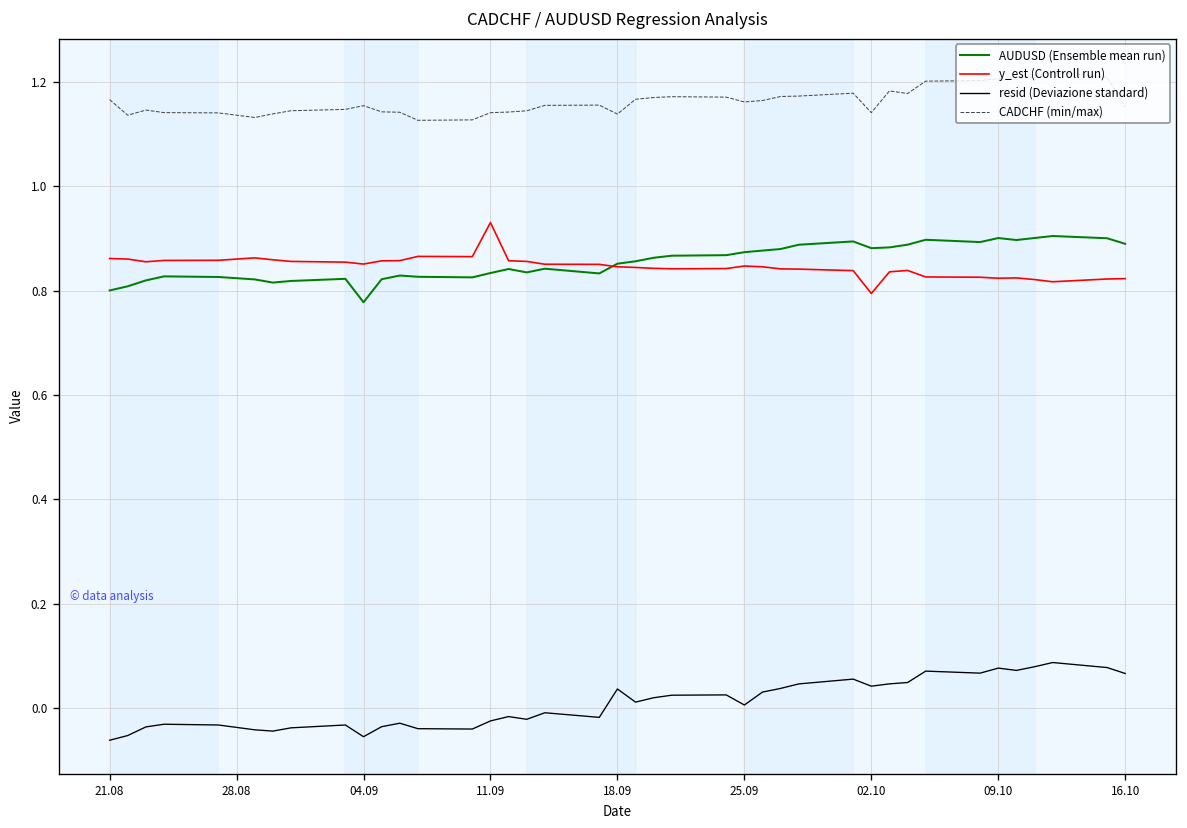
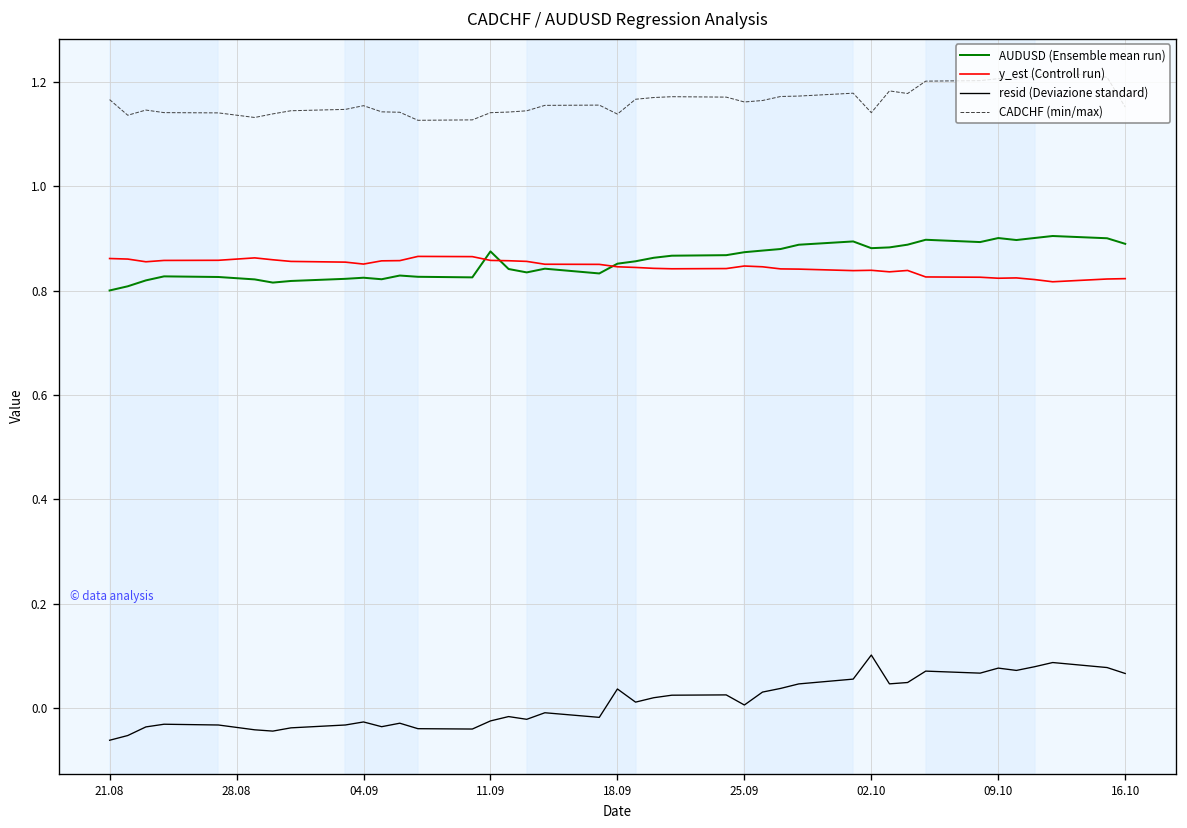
  {
    "AUDUSD (Ensemble mean run)": {
      "21.08": 0.80,
-     "04.09": 0.78,
-     "11.09": 0.83,
+     "04.09": 0.82,
+     "11.09": 0.88,
      "18.09": 0.85,
      "25.09": 0.87,
      "02.10": 0.88,
      "09.10": 0.90,
      "16.10": 0.89
    },
    "y_est (Controll run)": {
      "21.08": 0.86,
      "04.09": 0.85,
-     "11.09": 0.93,
+     "11.09": 0.86,
      "18.09": 0.85,
      "25.09": 0.85,
-     "02.10": 0.79,
+     "02.10": 0.84,
      "09.10": 0.82,
      "16.10": 0.82
    },
    "resid (Deviazione standard)": {
      "21.08": -0.06,
-     "04.09": -0.05,
+     "04.09": -0.03,
      "11.09": -0.02,
      "18.09": 0.04,
      "25.09": 0.01,
-     "02.10": 0.04,
+     "02.10": 0.10,
      "09.10": 0.08,
      "16.10": 0.07
    },
    "CADCHF (min/max)": {
      "21.08": 1.17,
      "04.09": 1.15,
      "11.09": 1.14,
      "18.09": 1.14,
      "25.09": 1.16,
      "02.10": 1.14
    }
  }
